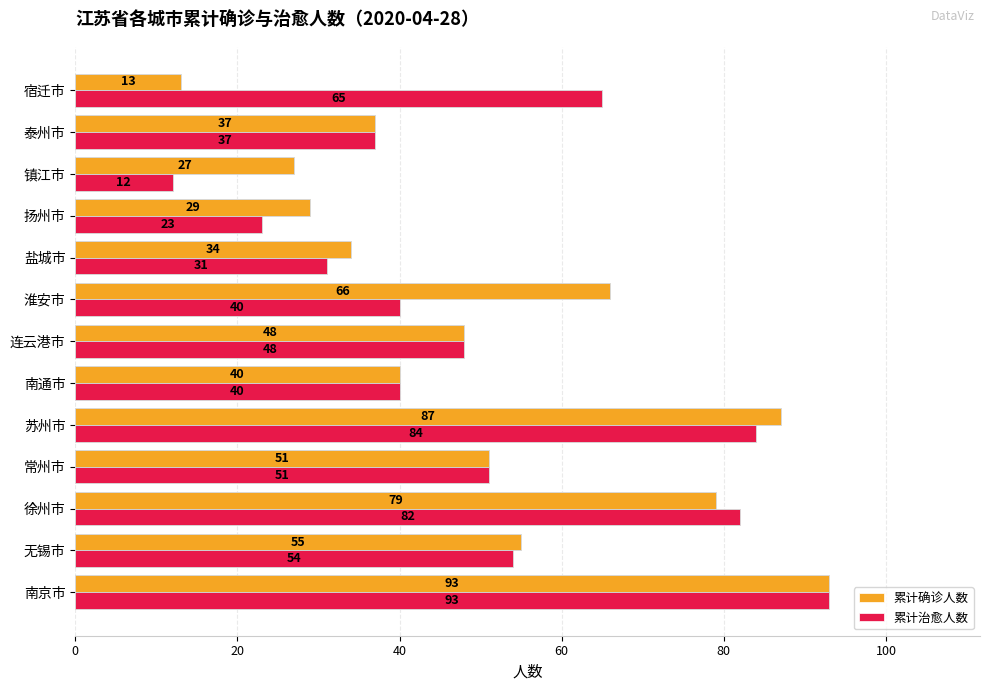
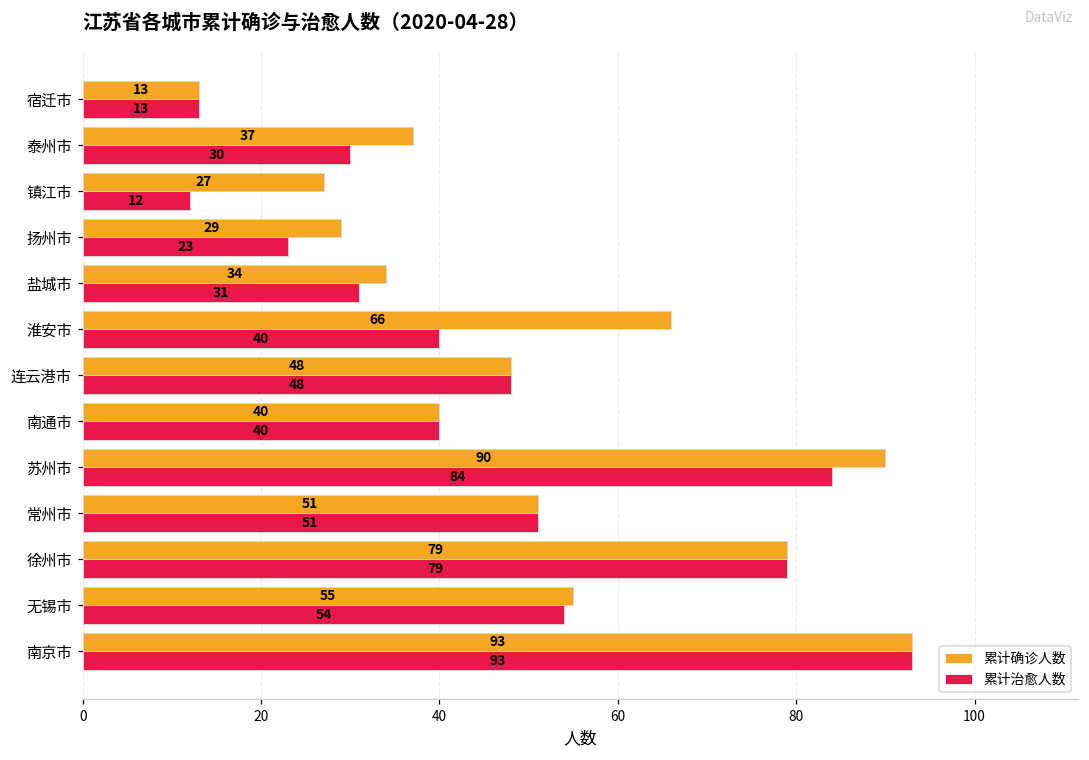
  {
    "累计确诊人数": {
      "宿迁市": 13,
      "泰州市": 37,
      "镇江市": 27,
      "扬州市": 29,
      "盐城市": 34,
      "淮安市": 66,
      "连云港市": 48,
      "南通市": 40,
-     "苏州市": 87,
+     "苏州市": 90,
      "常州市": 51,
      "徐州市": 79,
      "无锡市": 55,
      "南京市": 93
    },
    "累计治愈人数": {
-     "宿迁市": 65,
-     "泰州市": 37,
+     "宿迁市": 13,
+     "泰州市": 30,
      "镇江市": 12,
      "扬州市": 23,
      "盐城市": 31,
      "淮安市": 40,
      "连云港市": 48,
      "南通市": 40,
      "苏州市": 84,
      "常州市": 51,
-     "徐州市": 82,
+     "徐州市": 79,
      "无锡市": 54,
      "南京市": 93
    }
  }
